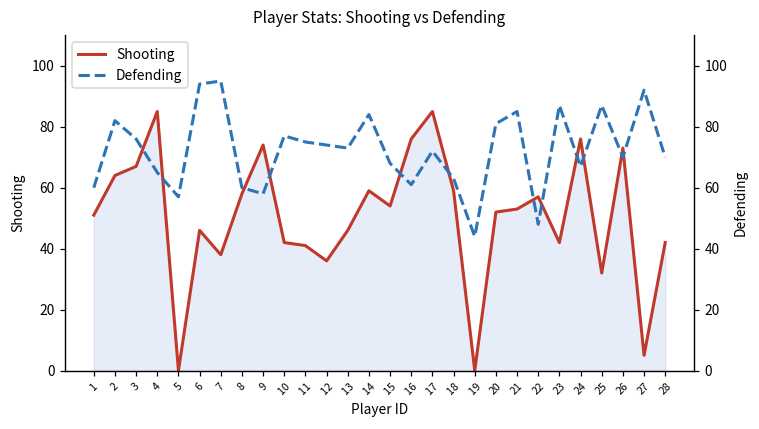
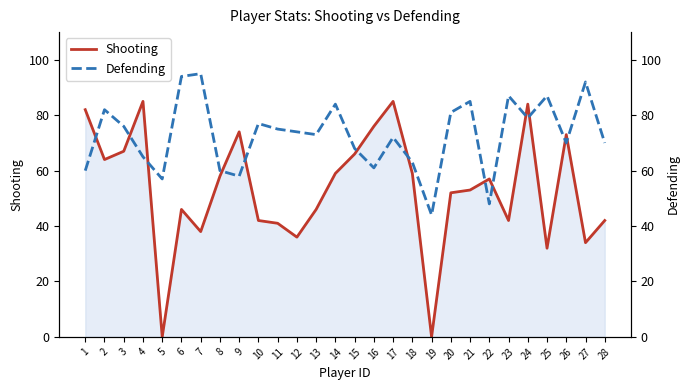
  {
    "Shooting": {
-     "1": 51,
+     "1": 82,
      "2": 64,
      "3": 67,
      "4": 85,
      "5": 0,
      "6": 46,
      "7": 38,
      "8": 58,
      "9": 74,
      "10": 42,
      "11": 41,
      "12": 36,
      "13": 46,
      "14": 59,
-     "15": 54,
+     "15": 66,
      "16": 76,
      "17": 85,
      "18": 59,
      "19": 0,
      "20": 52,
      "21": 53,
      "22": 57,
      "23": 42,
-     "24": 76,
+     "24": 84,
      "25": 32,
      "26": 73,
-     "27": 5,
+     "27": 34,
      "28": 42
    },
    "Defending": {
      "1": 60,
      "2": 82,
      "3": 76,
      "4": 65,
      "5": 57,
      "6": 94,
      "7": 95,
      "8": 60,
      "9": 58,
      "10": 77,
      "11": 75,
      "12": 74,
      "13": 73,
      "14": 84,
      "15": 68,
      "16": 61,
      "17": 72,
      "18": 63,
      "19": 44,
      "20": 81,
      "21": 85,
      "22": 48,
      "23": 87,
-     "24": 67,
+     "24": 79,
      "25": 87,
      "26": 70,
      "27": 92,
      "28": 70
    }
  }
